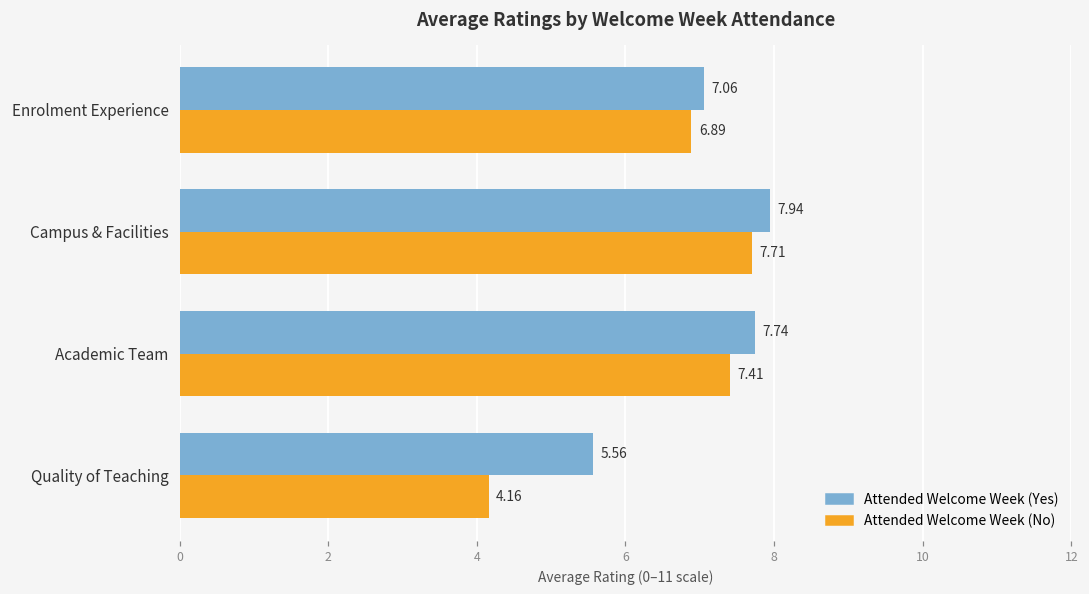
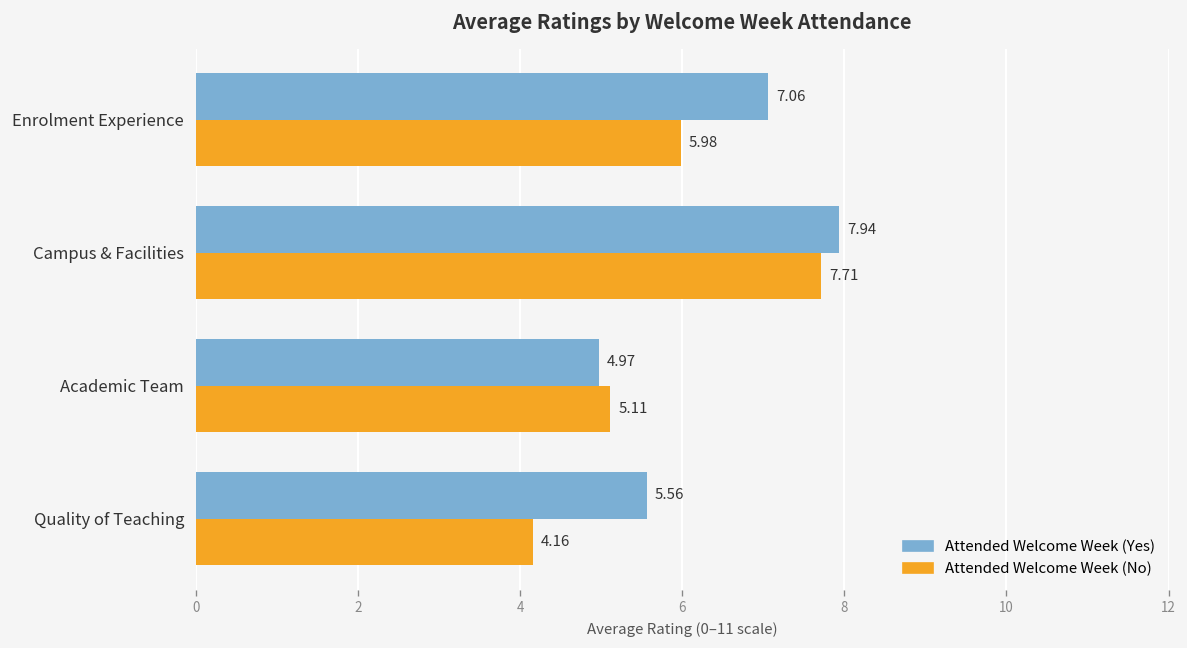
  {
    "Attended Welcome Week (Yes)": {
      "Enrolment Experience": 7.06,
      "Campus & Facilities": 7.94,
-     "Academic Team": 7.74,
+     "Academic Team": 4.97,
      "Quality of Teaching": 5.56
    },
    "Attended Welcome Week (No)": {
-     "Enrolment Experience": 6.89,
+     "Enrolment Experience": 5.98,
      "Campus & Facilities": 7.71,
-     "Academic Team": 7.41,
+     "Academic Team": 5.11,
      "Quality of Teaching": 4.16
    }
  }
